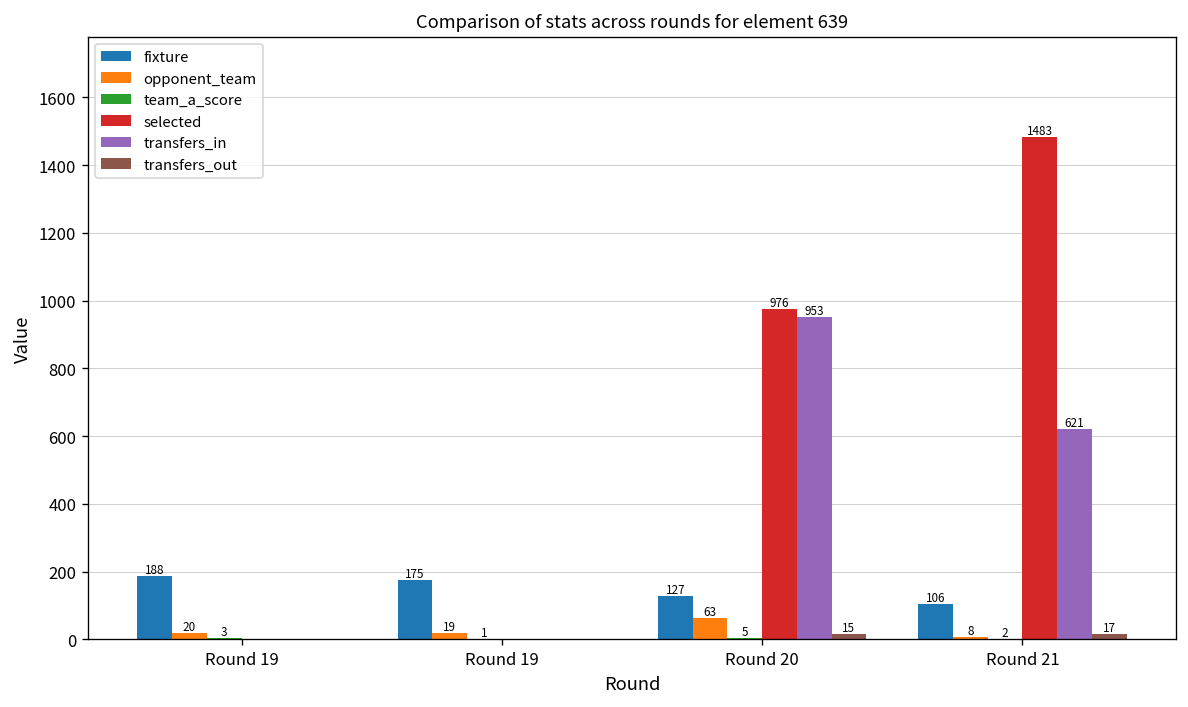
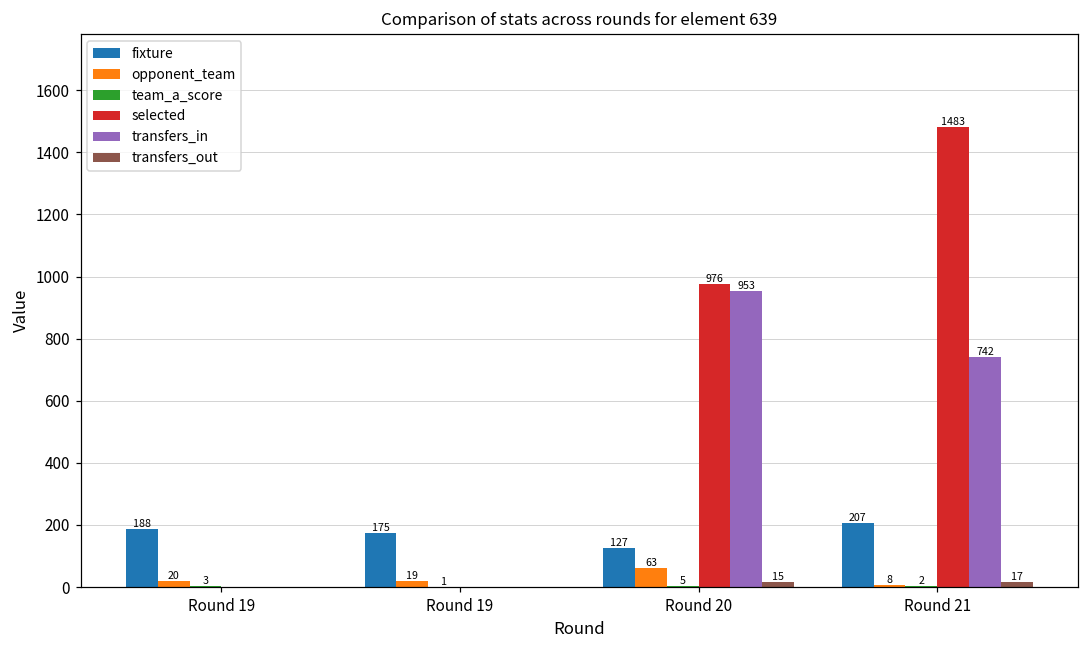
  {
    "fixture": {
      "Round 20": 127,
-     "Round 21": 106
+     "Round 21": 207
    },
    "opponent_team": {
      "Round 20": 63,
      "Round 21": 8
    },
    "team_a_score": {
      "Round 20": 5,
      "Round 21": 2
    },
    "selected": {
      "Round 20": 976,
      "Round 21": 1483
    },
    "transfers_in": {
      "Round 20": 953,
-     "Round 21": 621
+     "Round 21": 742
    },
    "transfers_out": {
      "Round 20": 15,
      "Round 21": 17
    }
  }
